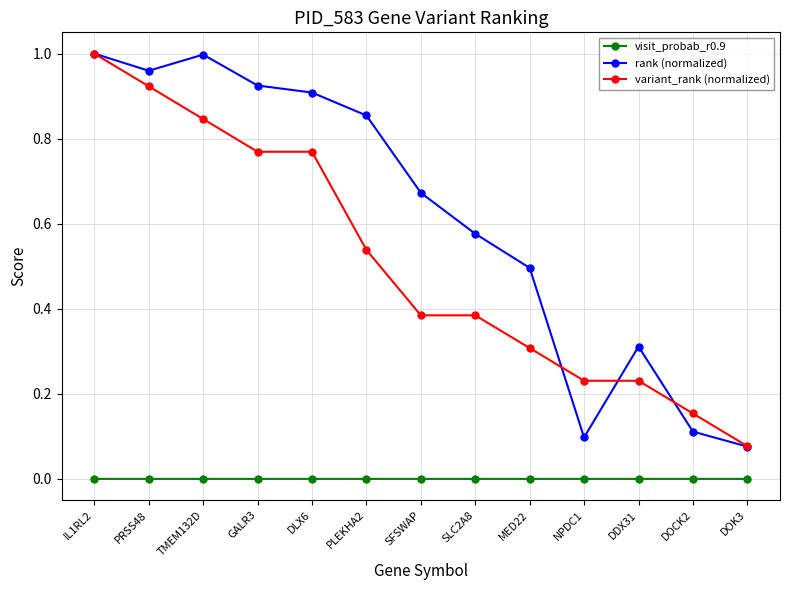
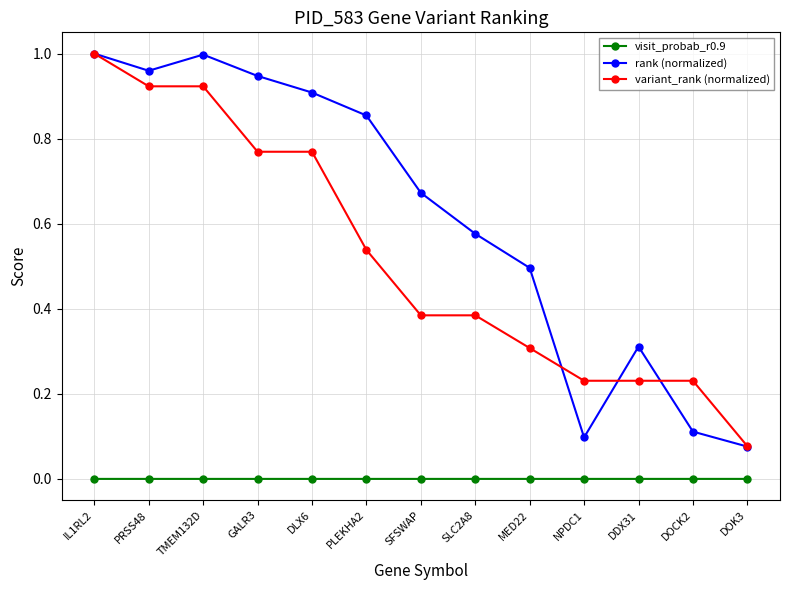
  {
    "visit_probab_r0.9": {
      "IL1RL2": 0.00,
      "PRSS48": 0.00,
      "TMEM132D": 0.00,
      "GALR3": 0.00,
      "DLX6": 0.00,
      "PLEKHA2": 0.00,
      "SFSWAP": 0.00,
      "SLC2A8": 0.00,
      "MED22": 0.00,
      "NPDC1": 0.00,
      "DDX31": 0.00,
      "DOCK2": 0.00,
      "DOK3": 0.00
    },
    "rank (normalized)": {
      "PRSS48": 0.96,
      "TMEM132D": 1.00,
-     "GALR3": 0.92,
+     "GALR3": 0.95,
      "DLX6": 0.91,
      "PLEKHA2": 0.85,
      "SFSWAP": 0.67,
      "SLC2A8": 0.58,
      "MED22": 0.50,
      "NPDC1": 0.10,
      "DDX31": 0.31,
      "DOCK2": 0.11
    },
    "variant_rank (normalized)": {
      "PRSS48": 0.92,
-     "TMEM132D": 0.85,
+     "TMEM132D": 0.92,
      "GALR3": 0.77,
      "DLX6": 0.77,
      "PLEKHA2": 0.54,
      "SFSWAP": 0.38,
      "SLC2A8": 0.38,
      "MED22": 0.31,
      "NPDC1": 0.23,
      "DDX31": 0.23,
-     "DOCK2": 0.15
+     "DOCK2": 0.23
    }
  }
